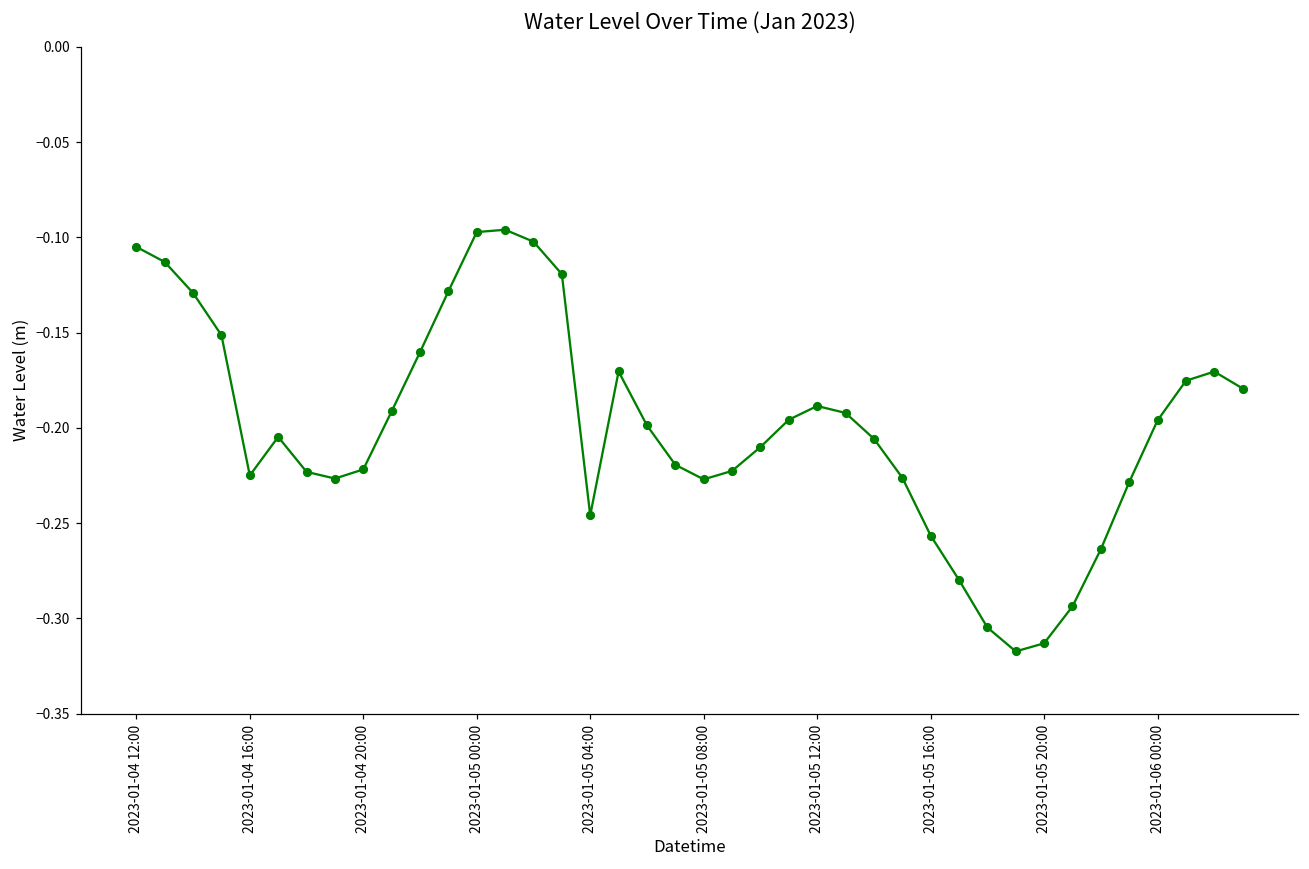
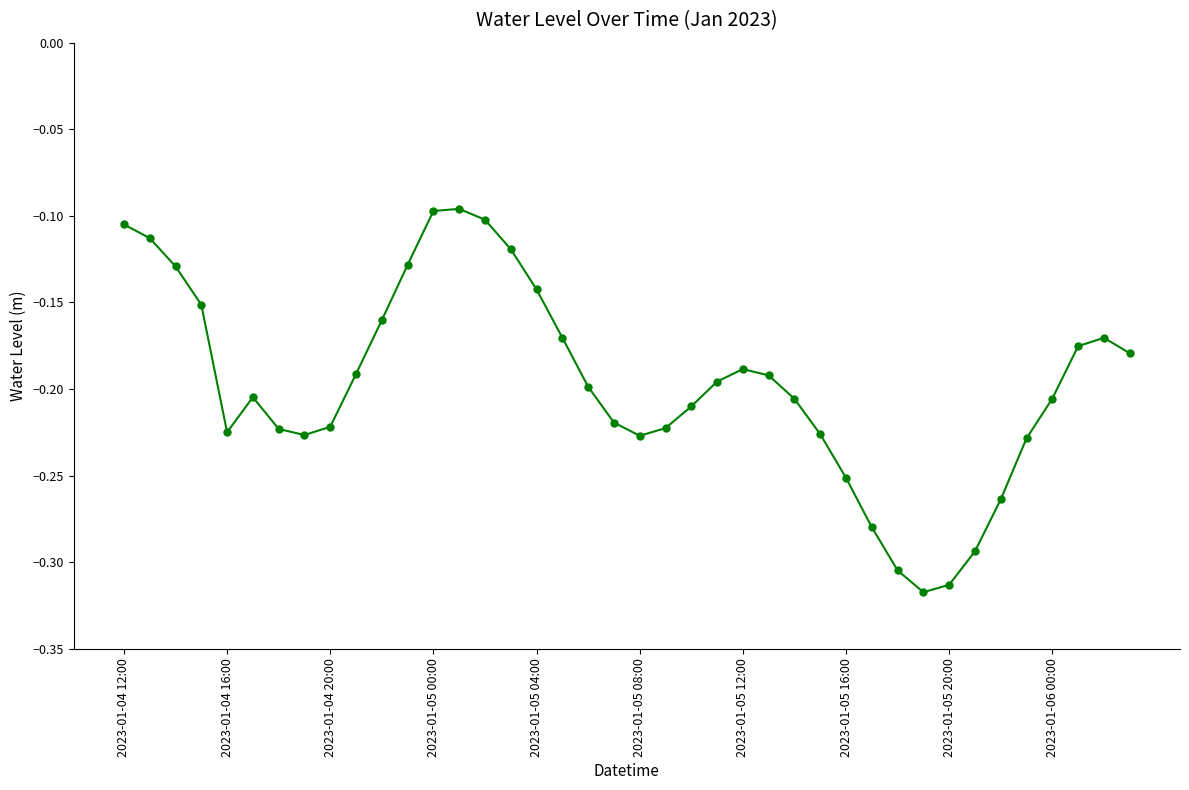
  {
    "2023-01-04 12:00": -0.105,
    "2023-01-04 16:00": -0.225,
    "2023-01-04 20:00": -0.222,
    "2023-01-05 00:00": -0.097,
-   "2023-01-05 04:00": -0.246,
+   "2023-01-05 04:00": -0.142,
    "2023-01-05 08:00": -0.227,
    "2023-01-05 12:00": -0.188,
-   "2023-01-05 16:00": -0.256,
+   "2023-01-05 16:00": -0.251,
    "2023-01-05 20:00": -0.313,
-   "2023-01-06 00:00": -0.196
+   "2023-01-06 00:00": -0.205
  }
